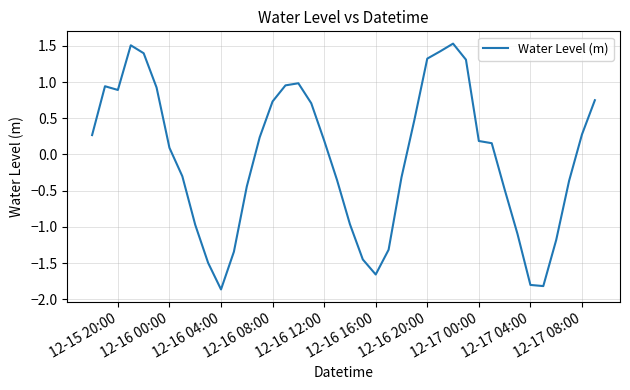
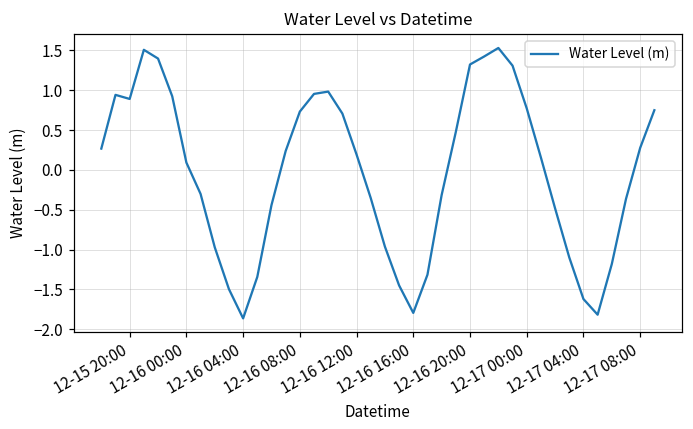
  {
    "12-15 20:00": 0.9,
    "12-16 00:00": 0.1,
    "12-16 04:00": -1.9,
    "12-16 08:00": 0.7,
    "12-16 12:00": 0.2,
-   "12-16 16:00": -1.7,
+   "12-16 16:00": -1.8,
    "12-16 20:00": 1.3,
-   "12-17 00:00": 0.2,
-   "12-17 04:00": -1.8,
+   "12-17 00:00": 0.8,
+   "12-17 04:00": -1.6,
    "12-17 08:00": 0.3
  }
